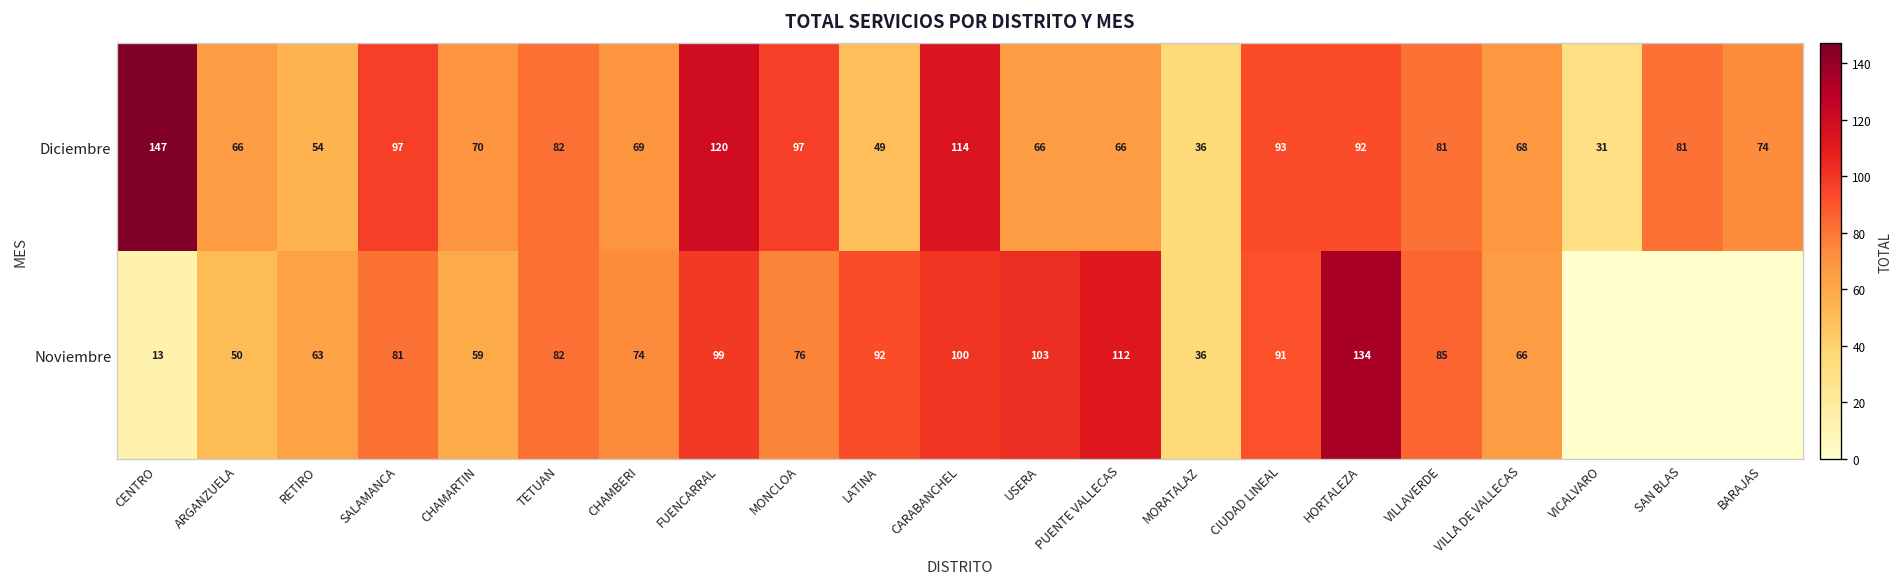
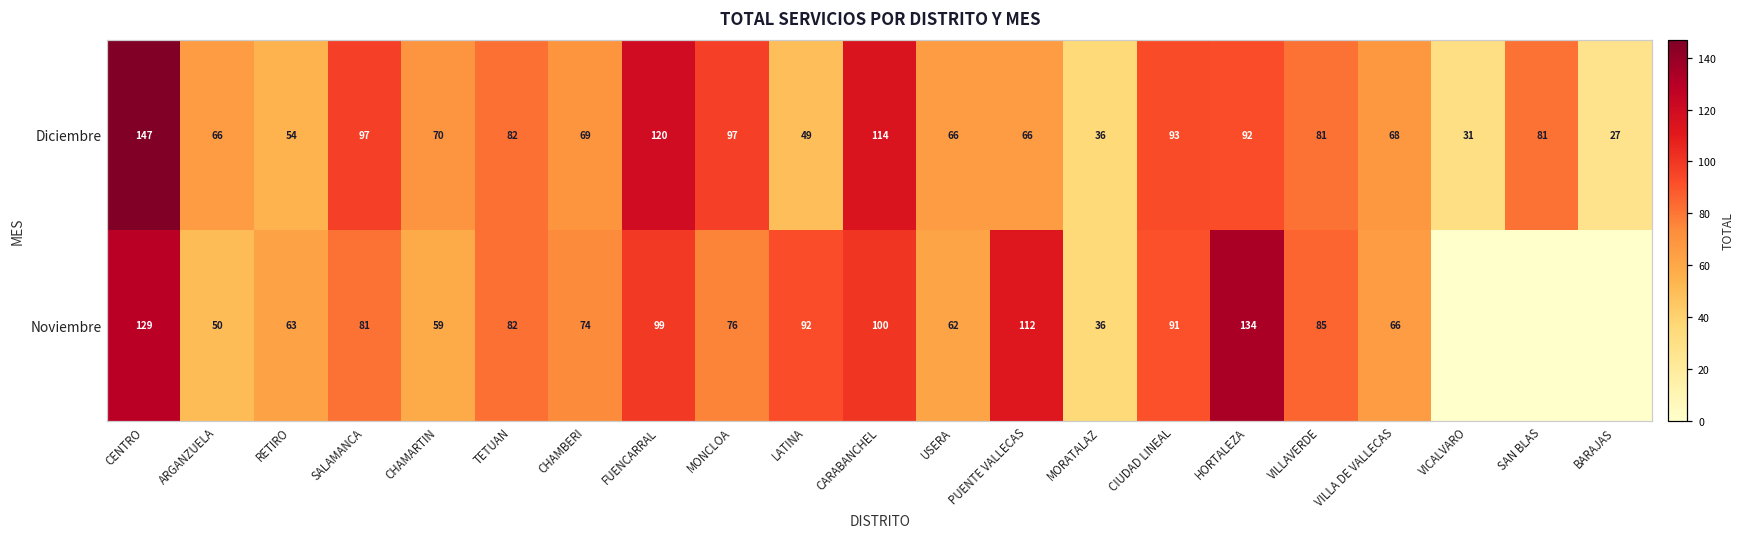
  {
    "Diciembre": {
      "CENTRO": 147,
      "ARGANZUELA": 66,
      "RETIRO": 54,
      "SALAMANCA": 97,
      "CHAMARTIN": 70,
      "TETUAN": 82,
      "CHAMBERI": 69,
      "FUENCARRAL": 120,
      "MONCLOA": 97,
      "LATINA": 49,
      "CARABANCHEL": 114,
      "USERA": 66,
      "PUENTE VALLECAS": 66,
      "MORATALAZ": 36,
      "CIUDAD LINEAL": 93,
      "HORTALEZA": 92,
      "VILLAVERDE": 81,
      "VILLA DE VALLECAS": 68,
      "VICALVARO": 31,
      "SAN BLAS": 81,
-     "BARAJAS": 74
+     "BARAJAS": 27
    },
    "Noviembre": {
-     "CENTRO": 13,
+     "CENTRO": 129,
      "ARGANZUELA": 50,
      "RETIRO": 63,
      "SALAMANCA": 81,
      "CHAMARTIN": 59,
      "TETUAN": 82,
      "CHAMBERI": 74,
      "FUENCARRAL": 99,
      "MONCLOA": 76,
      "LATINA": 92,
      "CARABANCHEL": 100,
-     "USERA": 103,
+     "USERA": 62,
      "PUENTE VALLECAS": 112,
      "MORATALAZ": 36,
      "CIUDAD LINEAL": 91,
      "HORTALEZA": 134,
      "VILLAVERDE": 85,
      "VILLA DE VALLECAS": 66
    }
  }
